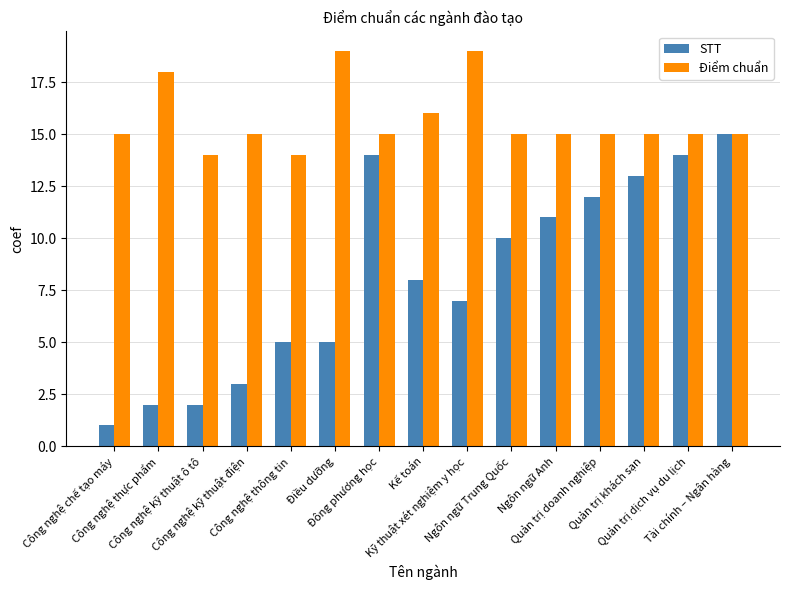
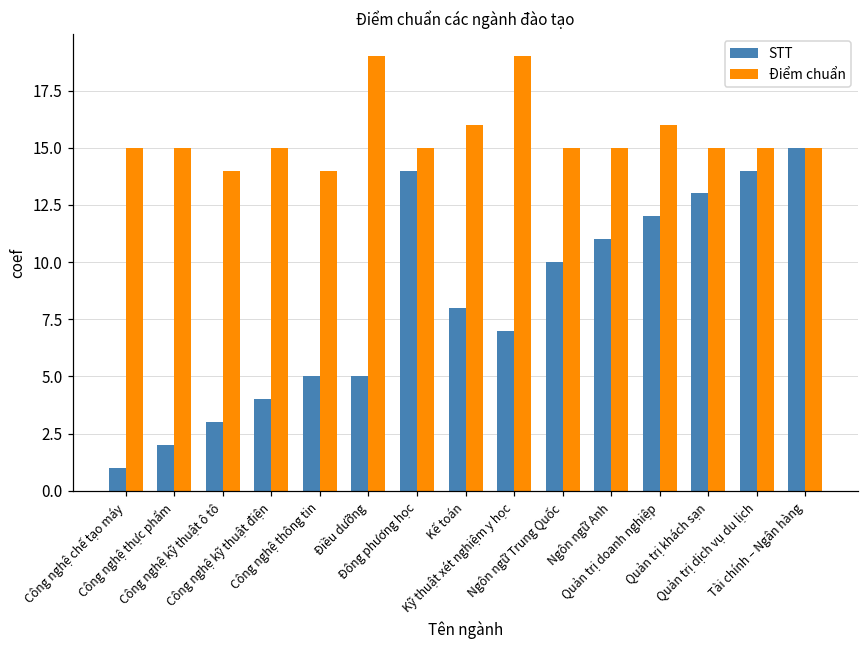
  {
    "STT": {
      "Công nghệ chế tạo máy": 1,
      "Công nghệ thực phẩm": 2,
-     "Công nghệ kỹ thuật ô tô": 2,
-     "Công nghệ kỹ thuật điện": 3,
+     "Công nghệ kỹ thuật ô tô": 3,
+     "Công nghệ kỹ thuật điện": 4,
      "Công nghệ thông tin": 5,
      "Điều dưỡng": 5,
      "Đông phương học": 14,
      "Kế toán": 8,
      "Kỹ thuật xét nghiệm y học": 7,
      "Ngôn ngữ Trung Quốc": 10,
      "Ngôn ngữ Anh": 11,
      "Quản trị doanh nghiệp": 12,
      "Quản trị khách sạn": 13,
      "Quản trị dịch vụ du lịch": 14,
      "Tài chính – Ngân hàng": 15
    },
    "Điểm chuẩn": {
      "Công nghệ chế tạo máy": 15,
-     "Công nghệ thực phẩm": 18,
+     "Công nghệ thực phẩm": 15,
      "Công nghệ kỹ thuật ô tô": 14,
      "Công nghệ kỹ thuật điện": 15,
      "Công nghệ thông tin": 14,
      "Điều dưỡng": 19,
      "Đông phương học": 15,
      "Kế toán": 16,
      "Kỹ thuật xét nghiệm y học": 19,
      "Ngôn ngữ Trung Quốc": 15,
      "Ngôn ngữ Anh": 15,
-     "Quản trị doanh nghiệp": 15,
+     "Quản trị doanh nghiệp": 16,
      "Quản trị khách sạn": 15,
      "Quản trị dịch vụ du lịch": 15,
      "Tài chính – Ngân hàng": 15
    }
  }
